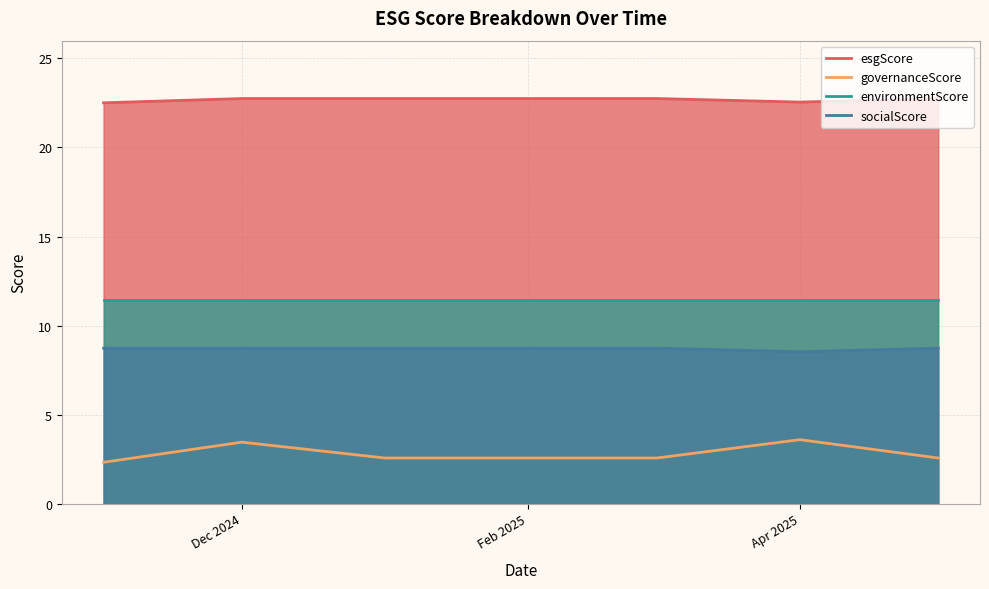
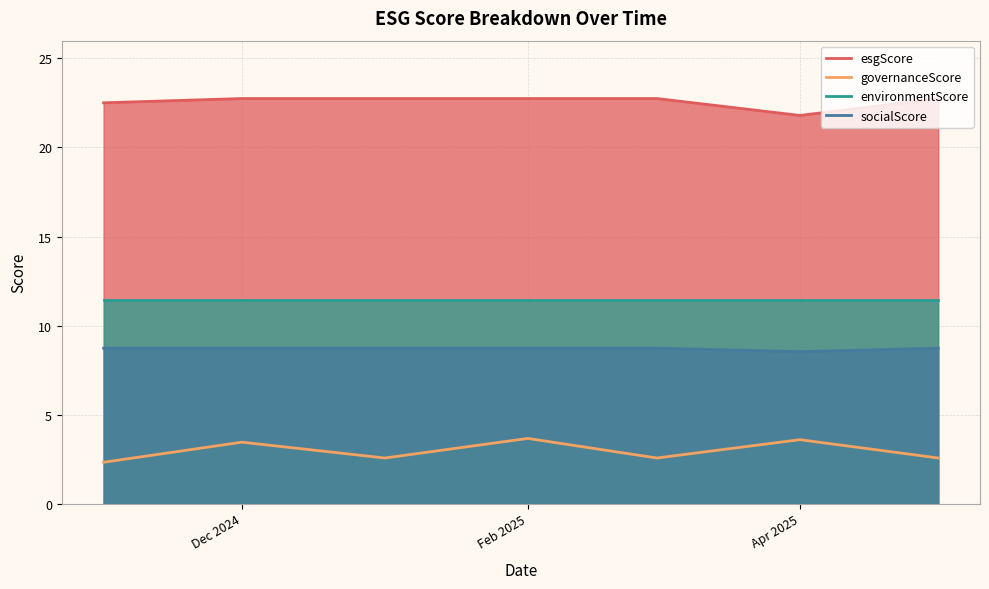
  {
    "esgScore": {
      "Dec 2024": 22.8,
      "Feb 2025": 22.8,
-     "Apr 2025": 22.6
+     "Apr 2025": 21.8
    },
    "governanceScore": {
      "Dec 2024": 3.5,
-     "Feb 2025": 2.6,
+     "Feb 2025": 3.7,
      "Apr 2025": 3.6
    }
  }
